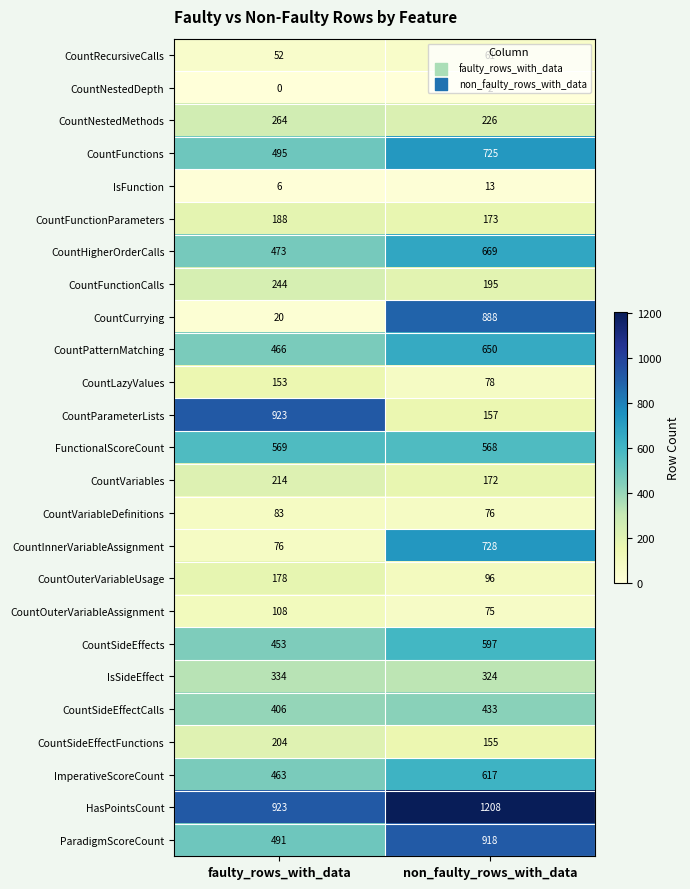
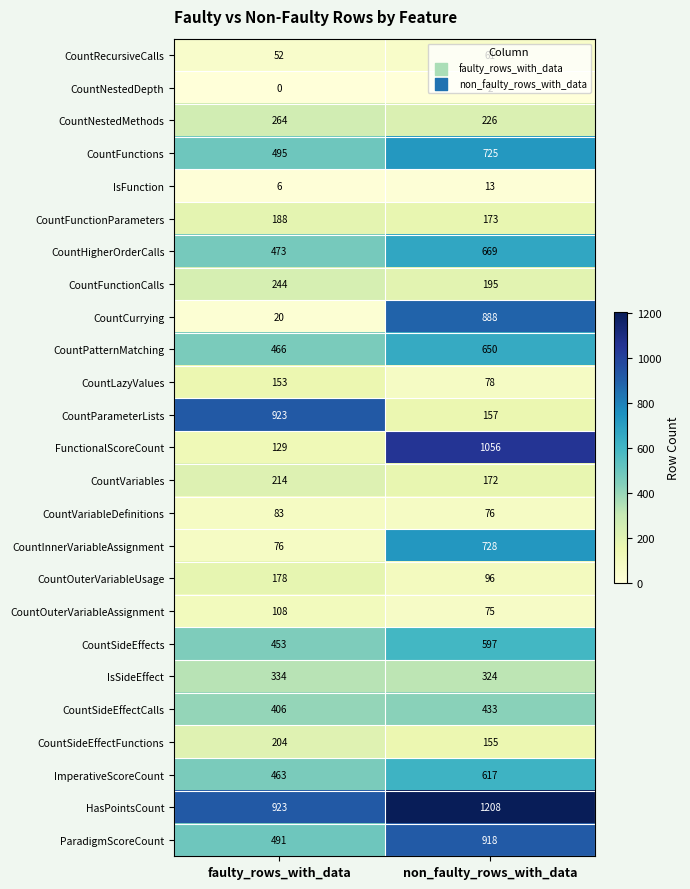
  {
    "CountRecursiveCalls": {
      "faulty_rows_with_data": 52
    },
    "CountNestedDepth": {
      "faulty_rows_with_data": 0
    },
    "CountNestedMethods": {
      "faulty_rows_with_data": 264,
      "non_faulty_rows_with_data": 226
    },
    "CountFunctions": {
      "faulty_rows_with_data": 495,
      "non_faulty_rows_with_data": 725
    },
    "IsFunction": {
      "faulty_rows_with_data": 6,
      "non_faulty_rows_with_data": 13
    },
    "CountFunctionParameters": {
      "faulty_rows_with_data": 188,
      "non_faulty_rows_with_data": 173
    },
    "CountHigherOrderCalls": {
      "faulty_rows_with_data": 473,
      "non_faulty_rows_with_data": 669
    },
    "CountFunctionCalls": {
      "faulty_rows_with_data": 244,
      "non_faulty_rows_with_data": 195
    },
    "CountCurrying": {
      "faulty_rows_with_data": 20,
      "non_faulty_rows_with_data": 888
    },
    "CountPatternMatching": {
      "faulty_rows_with_data": 466,
      "non_faulty_rows_with_data": 650
    },
    "CountLazyValues": {
      "faulty_rows_with_data": 153,
      "non_faulty_rows_with_data": 78
    },
    "CountParameterLists": {
      "faulty_rows_with_data": 923,
      "non_faulty_rows_with_data": 157
    },
    "FunctionalScoreCount": {
-     "faulty_rows_with_data": 569,
-     "non_faulty_rows_with_data": 568
+     "faulty_rows_with_data": 129,
+     "non_faulty_rows_with_data": 1056
    },
    "CountVariables": {
      "faulty_rows_with_data": 214,
      "non_faulty_rows_with_data": 172
    },
    "CountVariableDefinitions": {
      "faulty_rows_with_data": 83,
      "non_faulty_rows_with_data": 76
    },
    "CountInnerVariableAssignment": {
      "faulty_rows_with_data": 76,
      "non_faulty_rows_with_data": 728
    },
    "CountOuterVariableUsage": {
      "faulty_rows_with_data": 178,
      "non_faulty_rows_with_data": 96
    },
    "CountOuterVariableAssignment": {
      "faulty_rows_with_data": 108,
      "non_faulty_rows_with_data": 75
    },
    "CountSideEffects": {
      "faulty_rows_with_data": 453,
      "non_faulty_rows_with_data": 597
    },
    "IsSideEffect": {
      "faulty_rows_with_data": 334,
      "non_faulty_rows_with_data": 324
    },
    "CountSideEffectCalls": {
      "faulty_rows_with_data": 406,
      "non_faulty_rows_with_data": 433
    },
    "CountSideEffectFunctions": {
      "faulty_rows_with_data": 204,
      "non_faulty_rows_with_data": 155
    },
    "ImperativeScoreCount": {
      "faulty_rows_with_data": 463,
      "non_faulty_rows_with_data": 617
    },
    "HasPointsCount": {
      "faulty_rows_with_data": 923,
      "non_faulty_rows_with_data": 1208
    },
    "ParadigmScoreCount": {
      "faulty_rows_with_data": 491,
      "non_faulty_rows_with_data": 918
    }
  }
